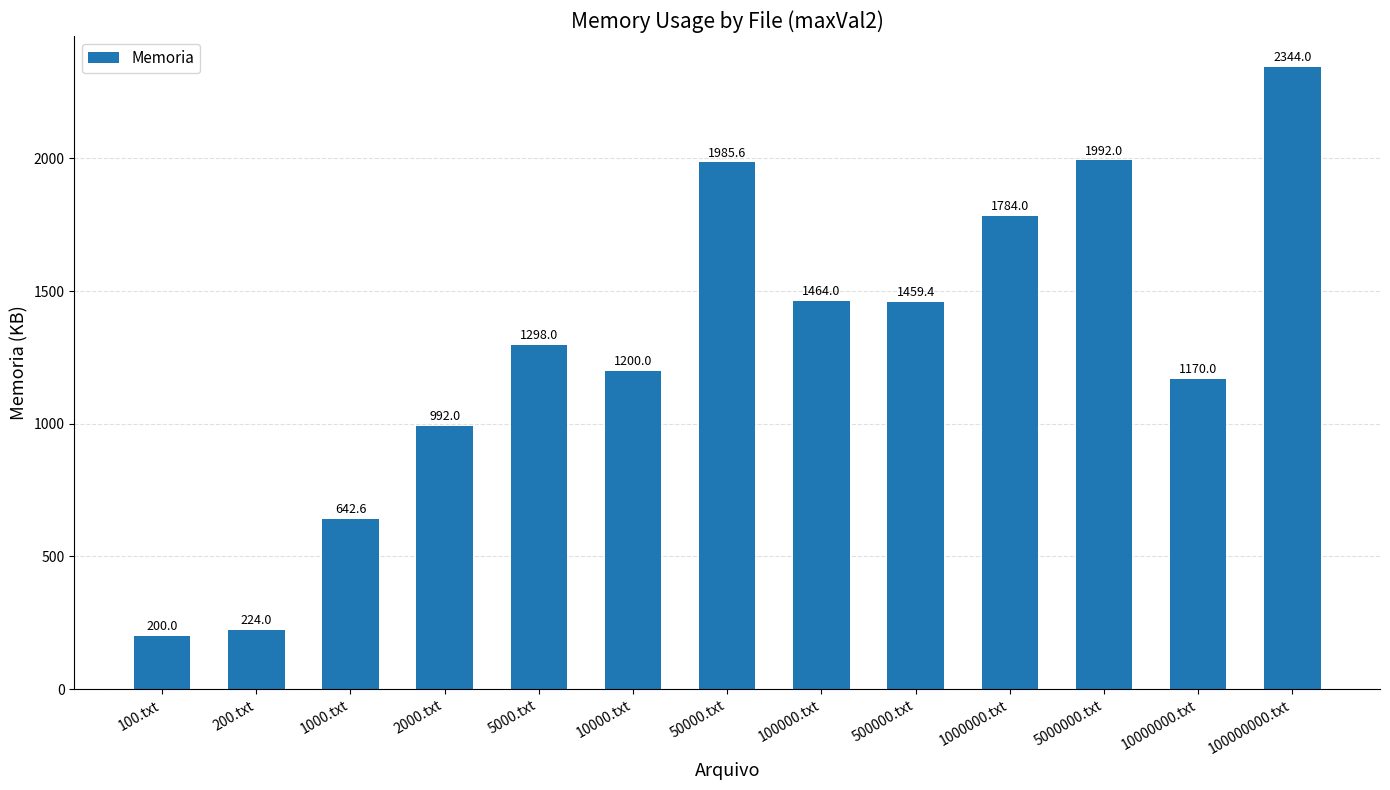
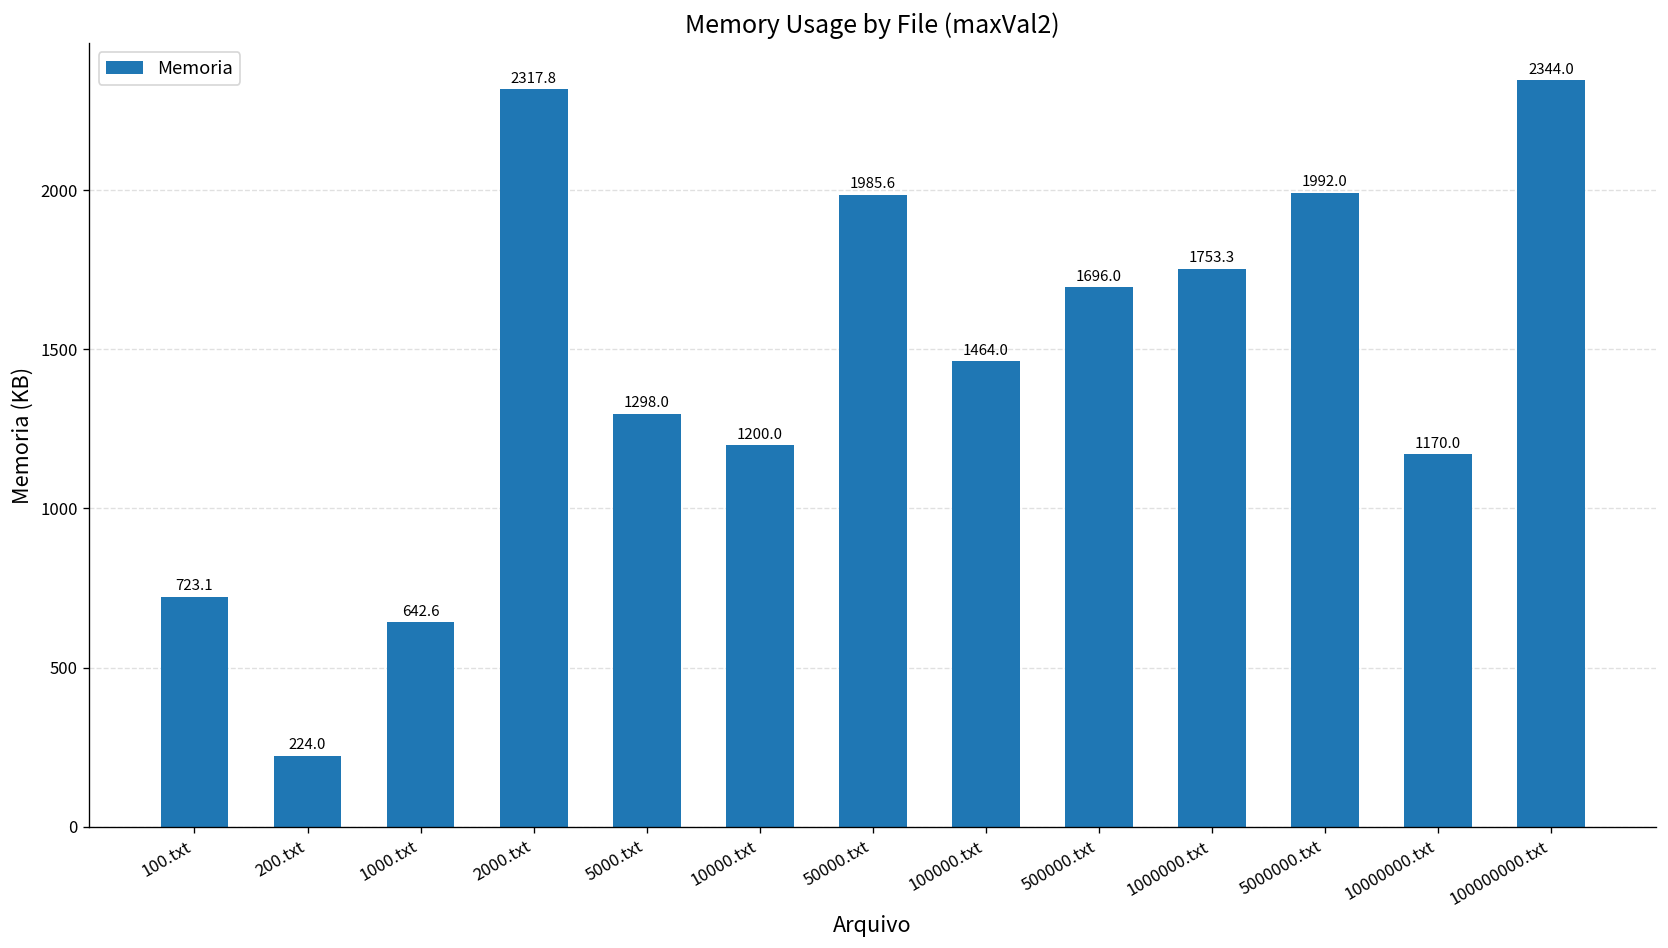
  {
-   "100.txt": 200.0,
+   "100.txt": 723.1,
    "200.txt": 224.0,
    "1000.txt": 642.6,
-   "2000.txt": 992.0,
+   "2000.txt": 2317.8,
    "5000.txt": 1298.0,
    "10000.txt": 1200.0,
    "50000.txt": 1985.6,
    "100000.txt": 1464.0,
-   "500000.txt": 1459.4,
-   "1000000.txt": 1784.0,
+   "500000.txt": 1696.0,
+   "1000000.txt": 1753.3,
    "5000000.txt": 1992.0,
    "10000000.txt": 1170.0,
    "100000000.txt": 2344.0
  }
